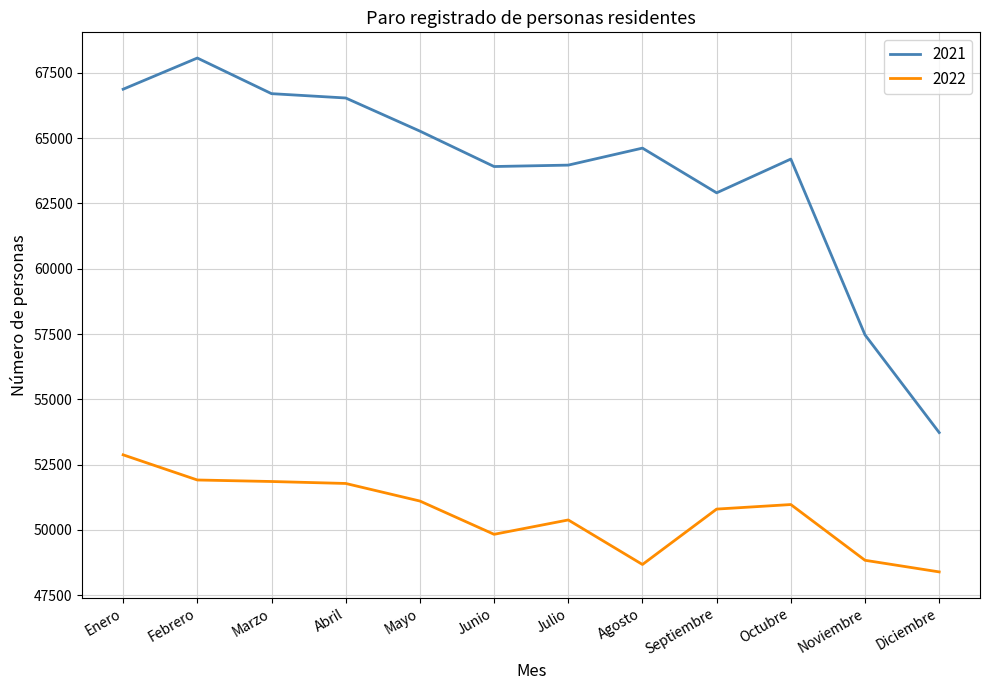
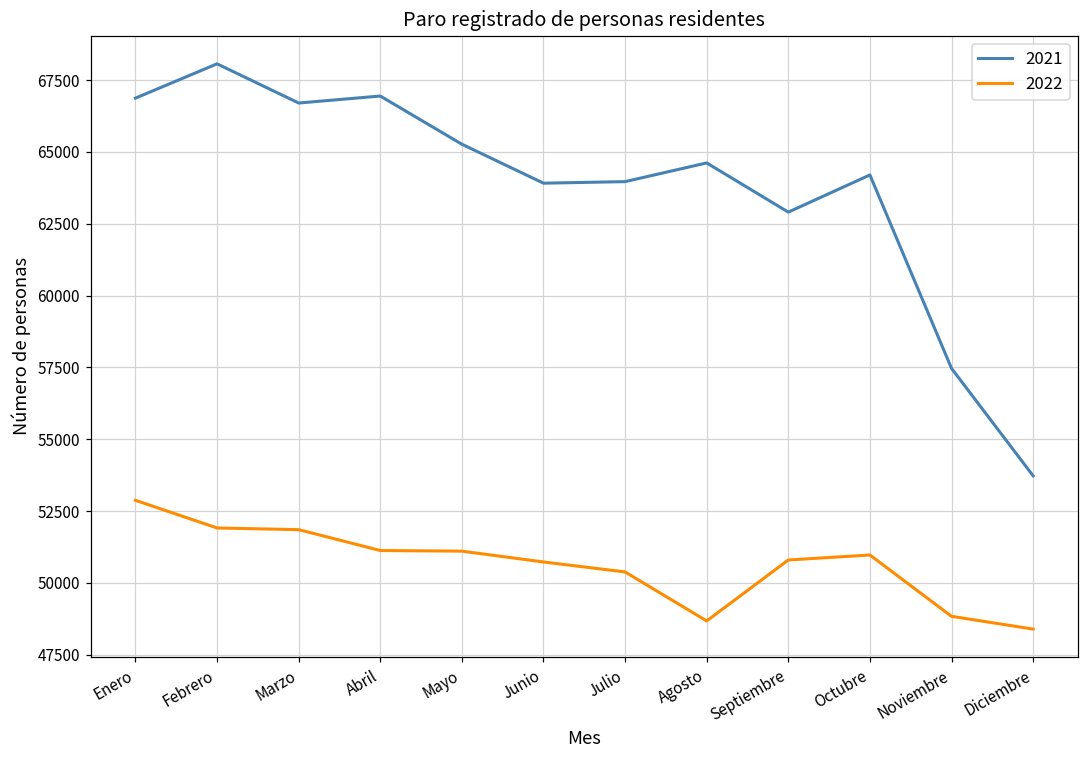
  {
    "2021": {
      "Enero": 66900,
      "Febrero": 68100,
      "Marzo": 66700,
-     "Abril": 66500,
+     "Abril": 66900,
      "Mayo": 65300,
      "Junio": 63900,
      "Julio": 64000,
      "Agosto": 64600,
      "Septiembre": 62900,
      "Octubre": 64200,
      "Noviembre": 57500,
      "Diciembre": 53700
    },
    "2022": {
      "Enero": 52900,
      "Febrero": 51900,
      "Marzo": 51900,
-     "Abril": 51800,
+     "Abril": 51100,
      "Mayo": 51100,
-     "Junio": 49800,
+     "Junio": 50700,
      "Julio": 50400,
      "Agosto": 48700,
      "Septiembre": 50800,
      "Octubre": 51000,
      "Noviembre": 48800,
      "Diciembre": 48400
    }
  }
